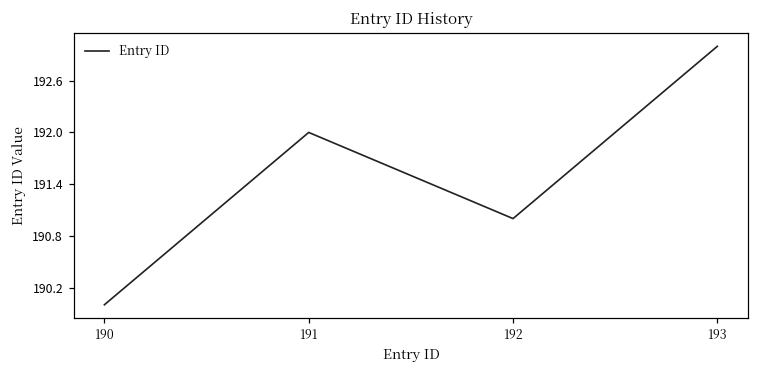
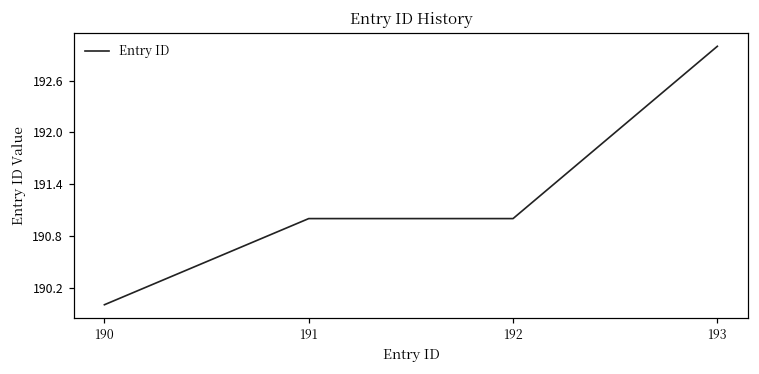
  {
    "190": 190,
-   "191": 192,
+   "191": 191,
    "192": 191,
    "193": 193
  }
